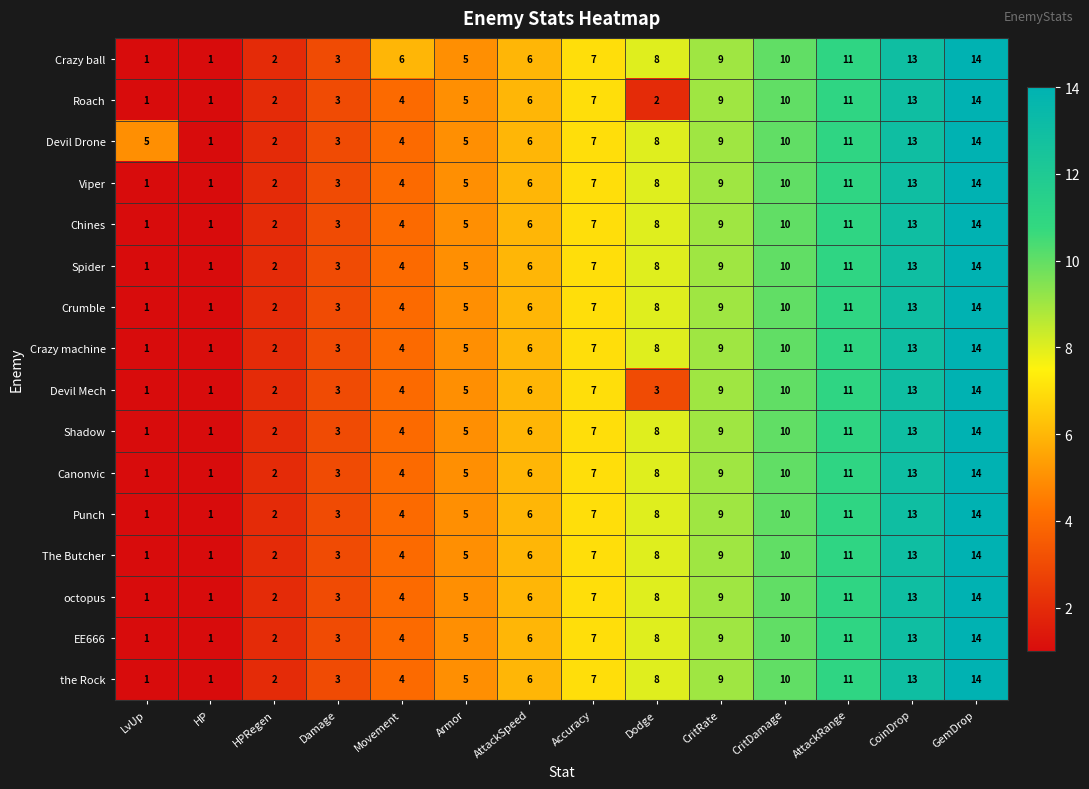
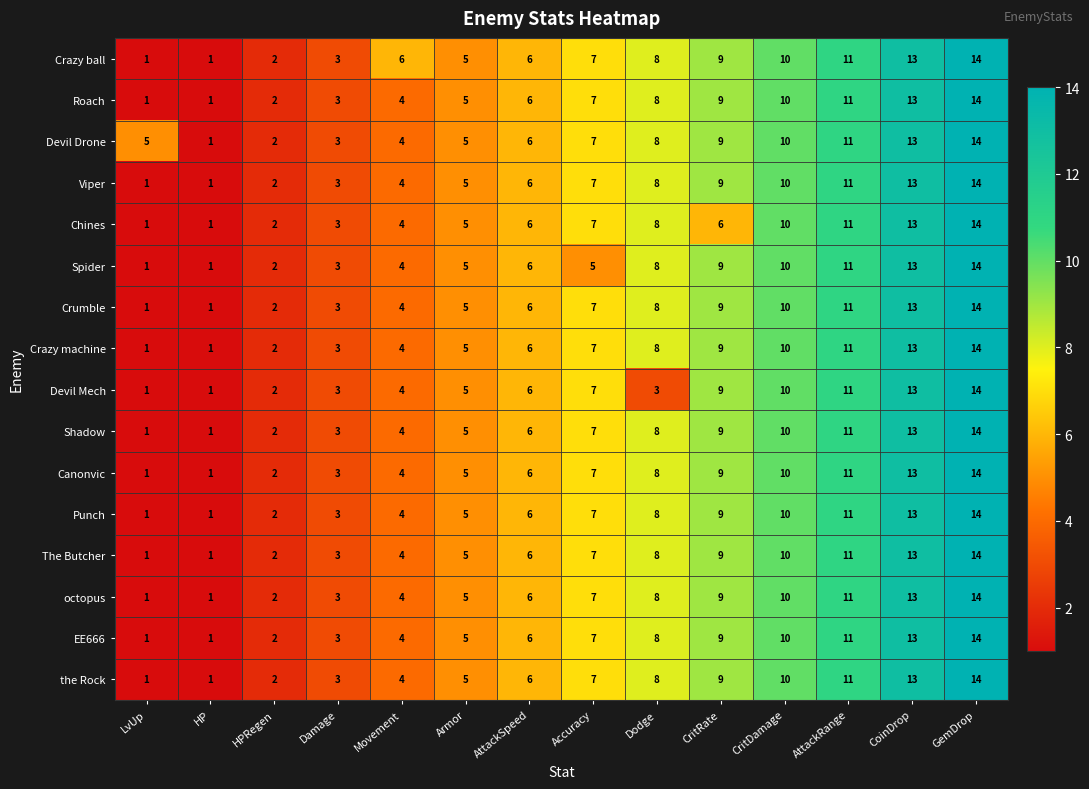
  {
    "Roach": {
      "LvUp": 1,
      "HP": 1,
      "HPRegen": 2,
      "Damage": 3,
      "Movement": 4,
      "Armor": 5,
      "AttackSpeed": 6,
      "Accuracy": 7,
-     "Dodge": 2,
+     "Dodge": 8,
      "CritRate": 9,
      "CritDamage": 10,
      "AttackRange": 11,
      "CoinDrop": 13,
      "GemDrop": 14
    },
    "Chines": {
      "LvUp": 1,
      "HP": 1,
      "HPRegen": 2,
      "Damage": 3,
      "Movement": 4,
      "Armor": 5,
      "AttackSpeed": 6,
      "Accuracy": 7,
      "Dodge": 8,
-     "CritRate": 9,
+     "CritRate": 6,
      "CritDamage": 10,
      "AttackRange": 11,
      "CoinDrop": 13,
      "GemDrop": 14
    },
    "Spider": {
      "LvUp": 1,
      "HP": 1,
      "HPRegen": 2,
      "Damage": 3,
      "Movement": 4,
      "Armor": 5,
      "AttackSpeed": 6,
-     "Accuracy": 7,
+     "Accuracy": 5,
      "Dodge": 8,
      "CritRate": 9,
      "CritDamage": 10,
      "AttackRange": 11,
      "CoinDrop": 13,
      "GemDrop": 14
    }
  }
